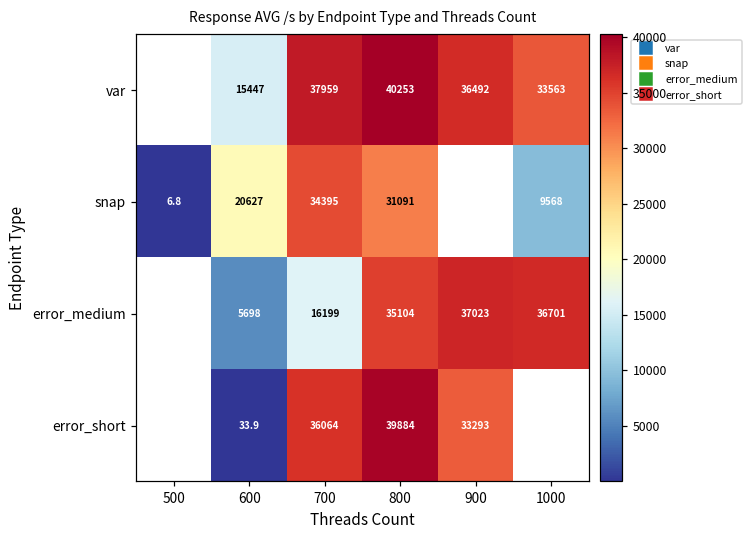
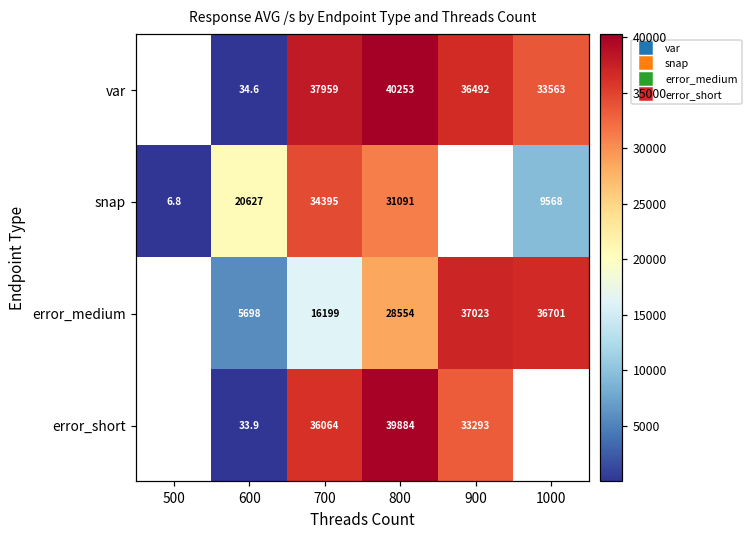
  {
    "var": {
-     "600": 15447,
+     "600": 34.6,
      "700": 37959,
      "800": 40253,
      "900": 36492,
      "1000": 33563
    },
    "snap": {
      "500": 6.8,
      "600": 20627,
      "700": 34395,
      "800": 31091,
      "1000": 9568
    },
    "error_medium": {
      "600": 5698,
      "700": 16199,
-     "800": 35104,
+     "800": 28554,
      "900": 37023,
      "1000": 36701
    },
    "error_short": {
      "600": 33.9,
      "700": 36064,
      "800": 39884,
      "900": 33293
    }
  }
